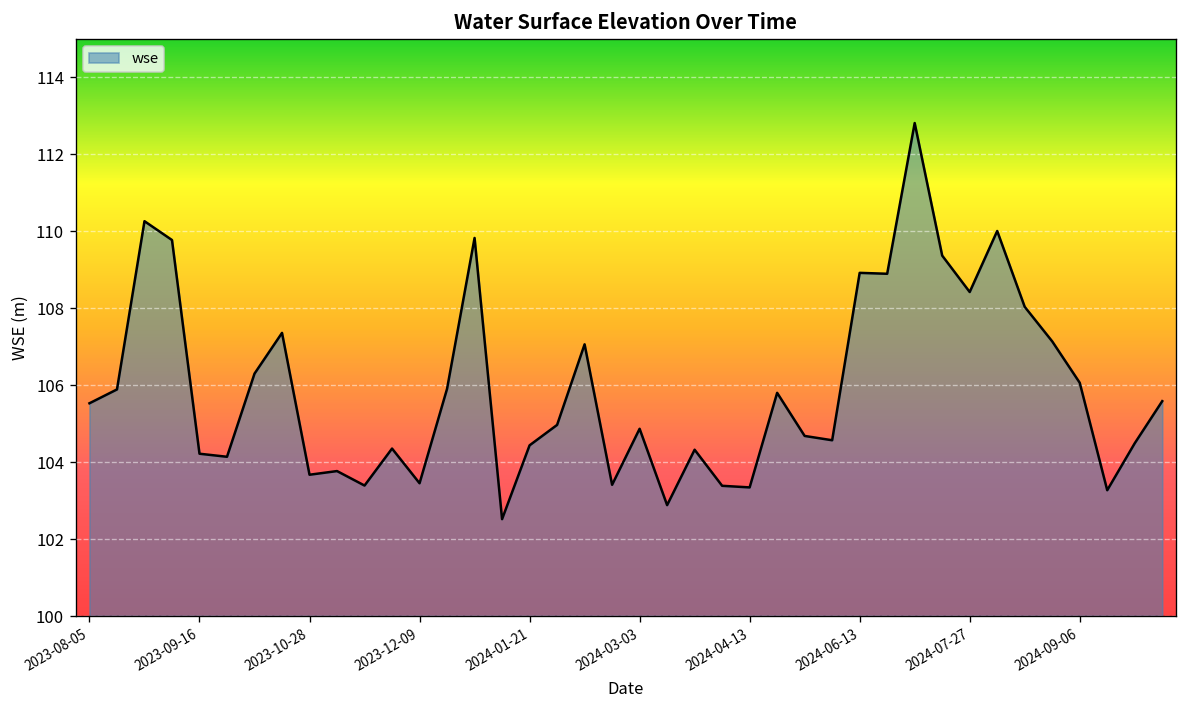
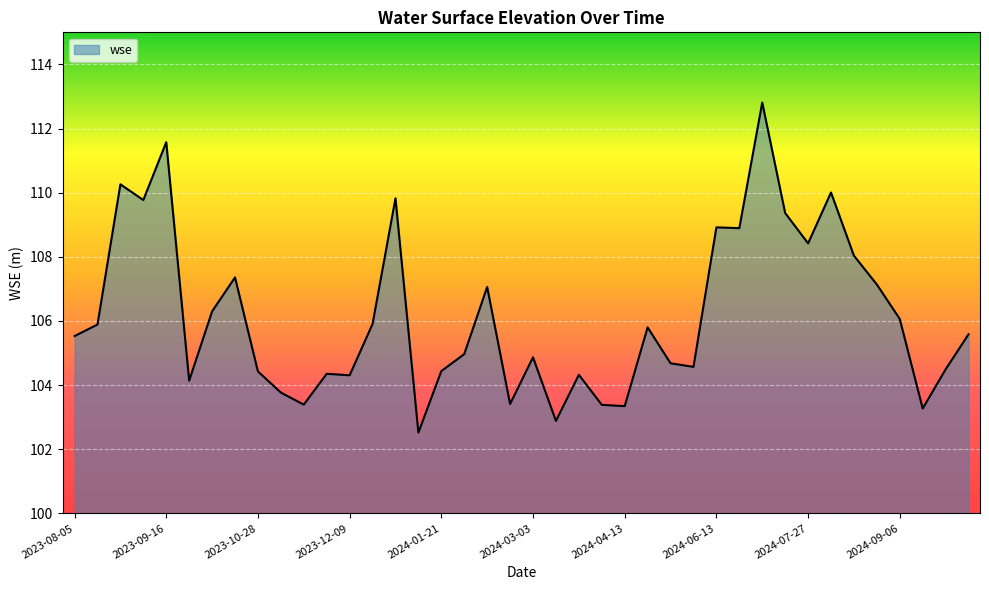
  {
    "2023-08-05": 105.5,
-   "2023-09-16": 104.2,
-   "2023-10-28": 103.7,
-   "2023-12-09": 103.5,
+   "2023-09-16": 111.6,
+   "2023-10-28": 104.4,
+   "2023-12-09": 104.3,
    "2024-01-21": 104.4,
    "2024-03-03": 104.9,
    "2024-04-13": 103.3,
    "2024-06-13": 108.9,
    "2024-07-27": 108.4,
    "2024-09-06": 106.1
  }
